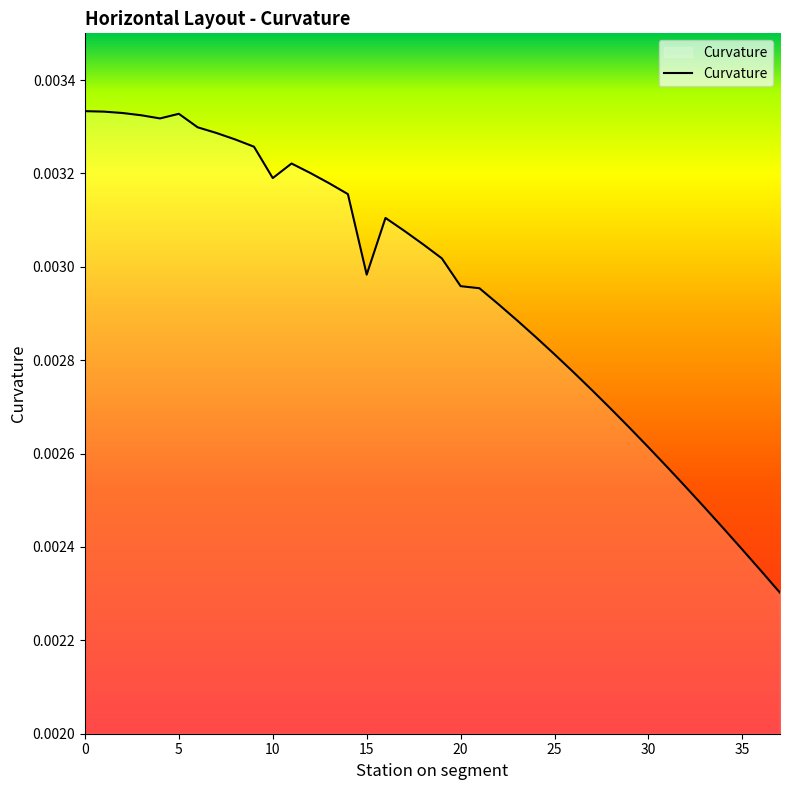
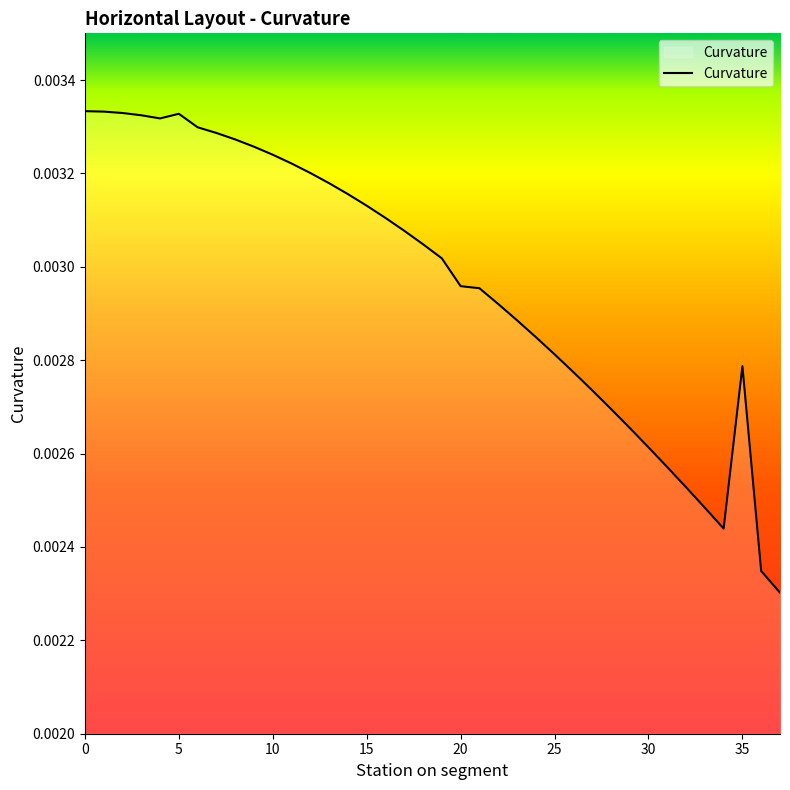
  {
    "0": 0.00333,
    "5": 0.00333,
-   "10": 0.00319,
-   "15": 0.00298,
+   "10": 0.00324,
+   "15": 0.00313,
    "20": 0.00296,
    "25": 0.00281,
    "30": 0.00261,
-   "35": 0.00239
+   "35": 0.00279
  }
